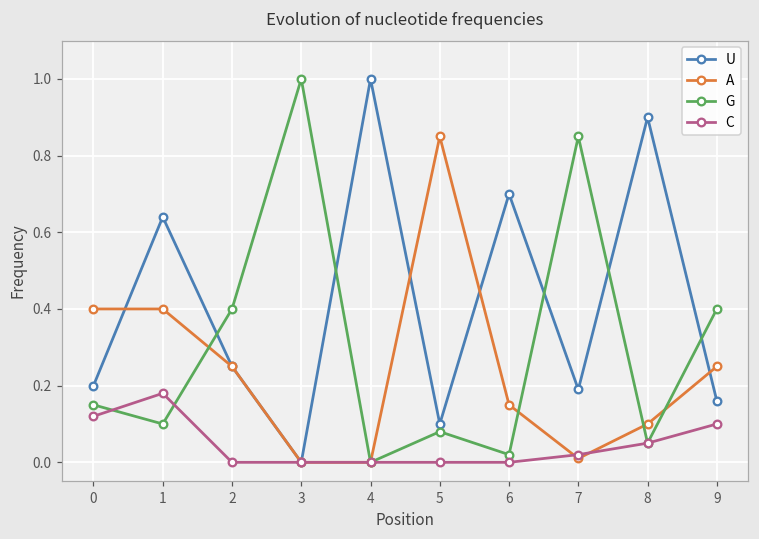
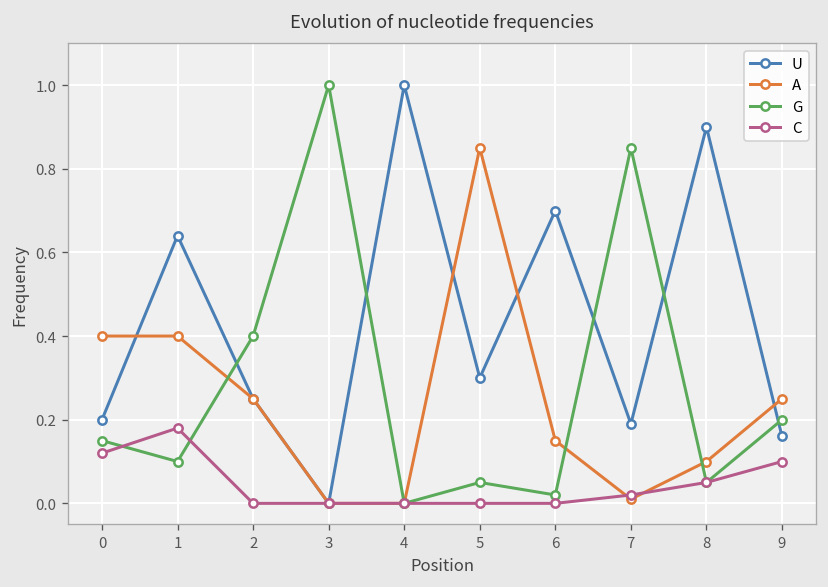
  {
    "U": {
      "0": 0.2,
      "1": 0.64,
      "4": 1.0,
-     "5": 0.1,
+     "5": 0.3,
      "6": 0.7,
      "7": 0.19,
      "8": 0.9,
      "9": 0.16
    },
    "A": {
      "0": 0.40,
      "1": 0.40,
      "5": 0.85,
      "6": 0.15,
      "7": 0.01,
      "8": 0.10,
      "9": 0.25
    },
    "G": {
      "0": 0.15,
      "1": 0.10,
      "2": 0.40,
      "3": 1.00,
-     "5": 0.08,
+     "5": 0.05,
      "6": 0.02,
      "7": 0.85,
-     "9": 0.4
+     "9": 0.2
    },
    "C": {
      "0": 0.12,
      "1": 0.18,
      "2": 0.00,
      "5": 0.00,
      "6": 0.00,
      "7": 0.02,
      "9": 0.10
    }
  }
